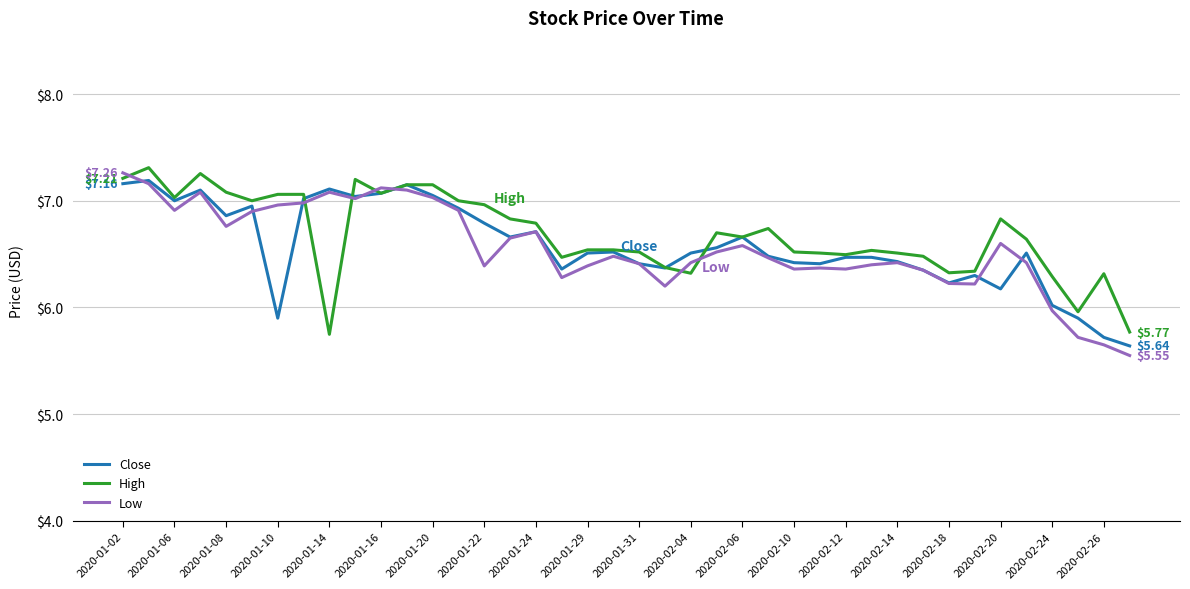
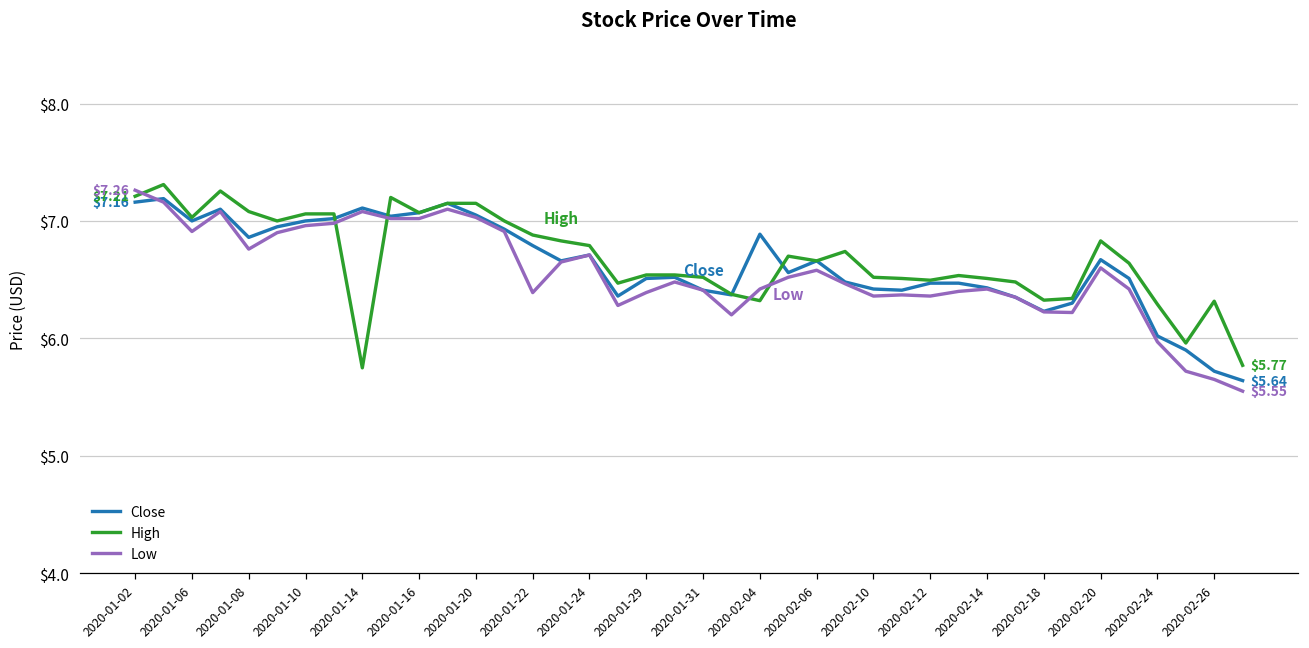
  {
    "Close": {
      "2020-01-06": "$7.00",
      "2020-01-08": "$6.86",
-     "2020-01-10": "$5.9",
+     "2020-01-10": "$7.0",
      "2020-01-14": "$7.11",
      "2020-01-22": "$6.79",
      "2020-01-29": "$6.51",
-     "2020-02-04": "$6.51",
+     "2020-02-04": "$6.89",
      "2020-02-10": "$6.42",
      "2020-02-12": "$6.47",
-     "2020-02-20": "$6.17",
+     "2020-02-20": "$6.67",
      "2020-02-24": "$6.02",
      "2020-02-26": "$5.72"
    },
    "High": {
      "2020-01-06": "$7.03",
      "2020-01-08": "$7.08",
      "2020-01-10": "$7.06",
      "2020-01-14": "$5.75",
      "2020-01-20": "$7.15",
-     "2020-01-22": "$6.96",
+     "2020-01-22": "$6.88",
      "2020-01-24": "$6.79",
      "2020-01-29": "$6.54",
      "2020-01-31": "$6.52",
      "2020-02-04": "$6.32",
      "2020-02-10": "$6.52",
      "2020-02-12": "$6.49",
      "2020-02-14": "$6.51",
      "2020-02-18": "$6.32",
      "2020-02-20": "$6.83",
      "2020-02-24": "$6.29",
      "2020-02-26": "$6.32"
    },
    "Low": {
      "2020-01-06": "$6.91",
      "2020-01-08": "$6.76",
      "2020-01-10": "$6.96",
      "2020-01-14": "$7.08",
-     "2020-01-16": "$7.12",
+     "2020-01-16": "$7.02",
      "2020-01-22": "$6.39",
      "2020-01-29": "$6.39",
      "2020-02-04": "$6.42",
      "2020-02-06": "$6.58",
      "2020-02-10": "$6.36",
      "2020-02-12": "$6.36",
      "2020-02-20": "$6.60",
      "2020-02-24": "$5.97",
      "2020-02-26": "$5.65"
    }
  }
